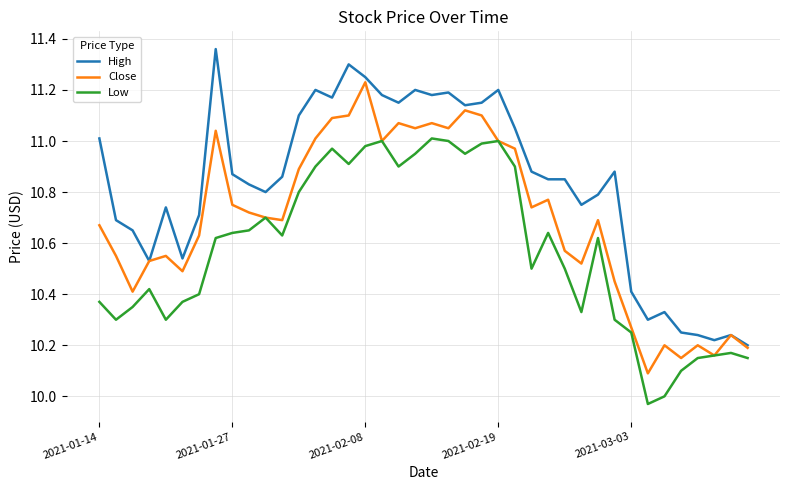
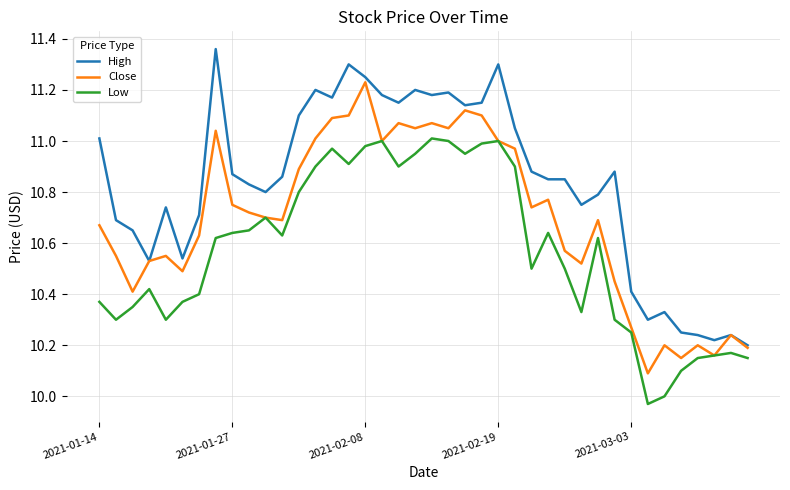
  {
    "High": {
      "2021-01-14": 11.01,
      "2021-01-27": 10.87,
      "2021-02-08": 11.25,
-     "2021-02-19": 11.2,
+     "2021-02-19": 11.3,
      "2021-03-03": 10.41
    },
    "Close": {
      "2021-01-14": 10.67,
      "2021-01-27": 10.75,
      "2021-02-08": 11.23,
      "2021-03-03": 10.27
    },
    "Low": {
      "2021-01-14": 10.37,
      "2021-01-27": 10.64,
      "2021-02-08": 10.98,
      "2021-03-03": 10.25
    }
  }
